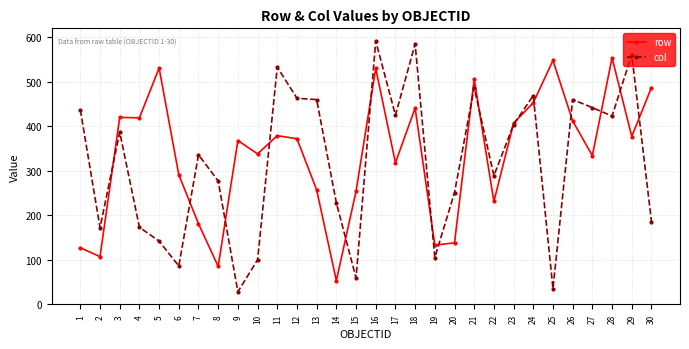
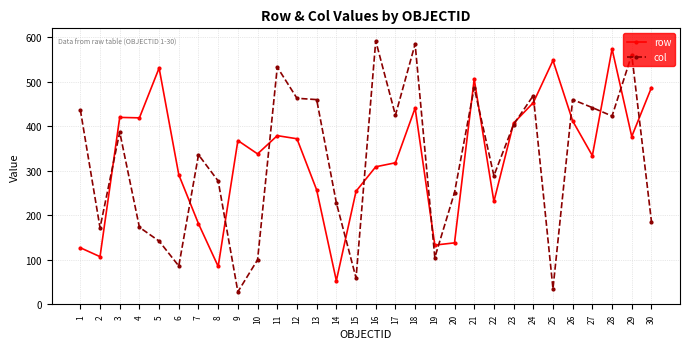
  {
    "row": {
      "1": 130,
      "2": 110,
      "3": 420,
      "4": 420,
      "6": 290,
      "7": 180,
      "8": 90,
      "9": 370,
      "10": 340,
      "11": 380,
      "12": 370,
      "13": 260,
      "14": 50,
      "15": 250,
-     "16": 530,
+     "16": 310,
      "17": 320,
      "18": 440,
      "19": 130,
      "20": 140,
      "21": 510,
      "22": 230,
      "24": 450,
      "25": 550,
      "26": 410,
      "27": 330,
-     "28": 550,
+     "28": 570,
      "29": 380,
      "30": 490
    },
    "col": {
      "1": 440,
      "2": 170,
      "3": 390,
      "4": 170,
      "5": 140,
      "6": 90,
      "7": 340,
      "8": 280,
      "9": 30,
      "10": 100,
      "11": 530,
      "12": 460,
      "13": 460,
      "14": 230,
      "15": 60,
      "16": 590,
      "17": 430,
      "18": 590,
      "19": 110,
      "20": 250,
      "21": 490,
      "22": 290,
      "24": 470,
      "25": 40,
      "26": 460,
      "27": 440,
      "28": 420,
      "30": 190
    }
  }
